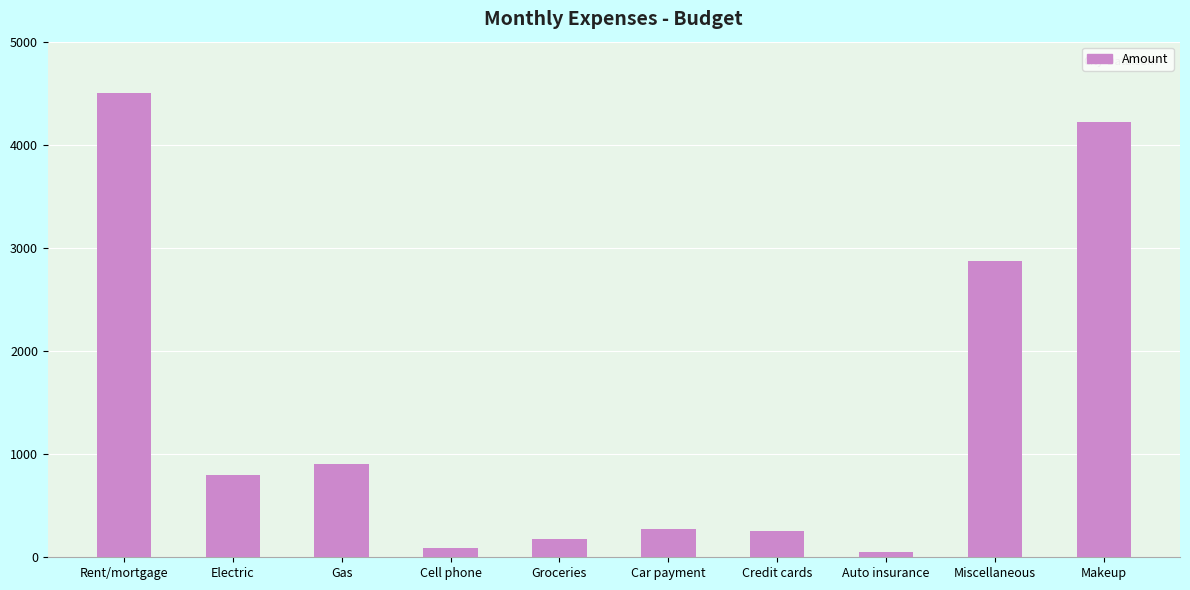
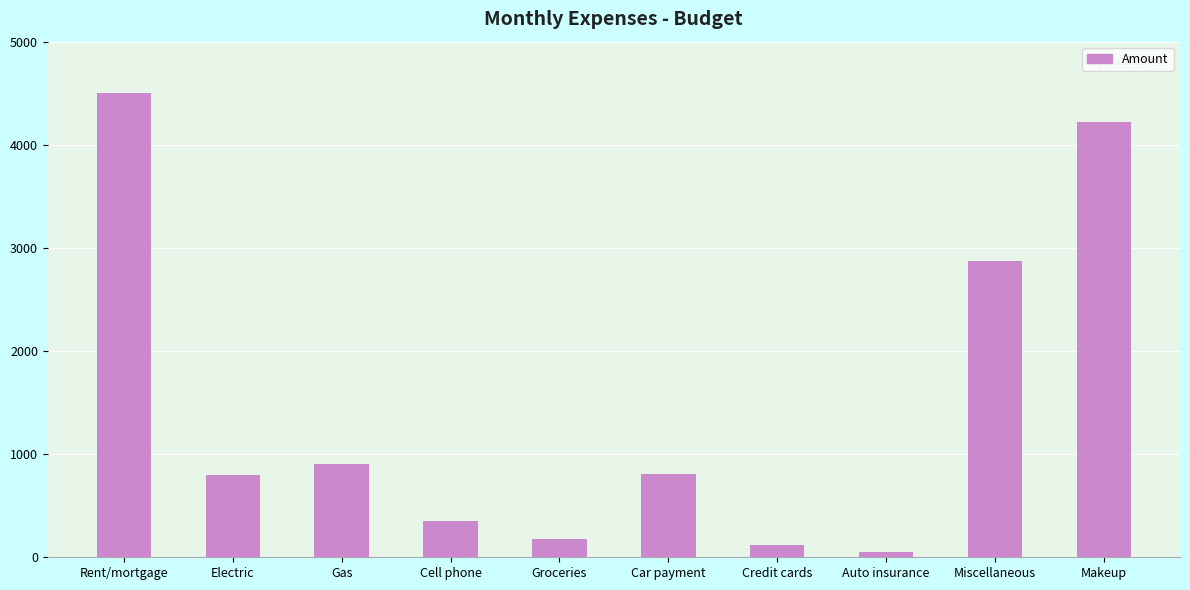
  {
    "Rent/mortgage": 4500,
    "Electric": 800,
    "Gas": 900,
-   "Cell phone": 90,
+   "Cell phone": 350,
    "Groceries": 180,
-   "Car payment": 270,
-   "Credit cards": 260,
+   "Car payment": 800,
+   "Credit cards": 120,
    "Auto insurance": 50,
    "Miscellaneous": 2880,
    "Makeup": 4220
  }
